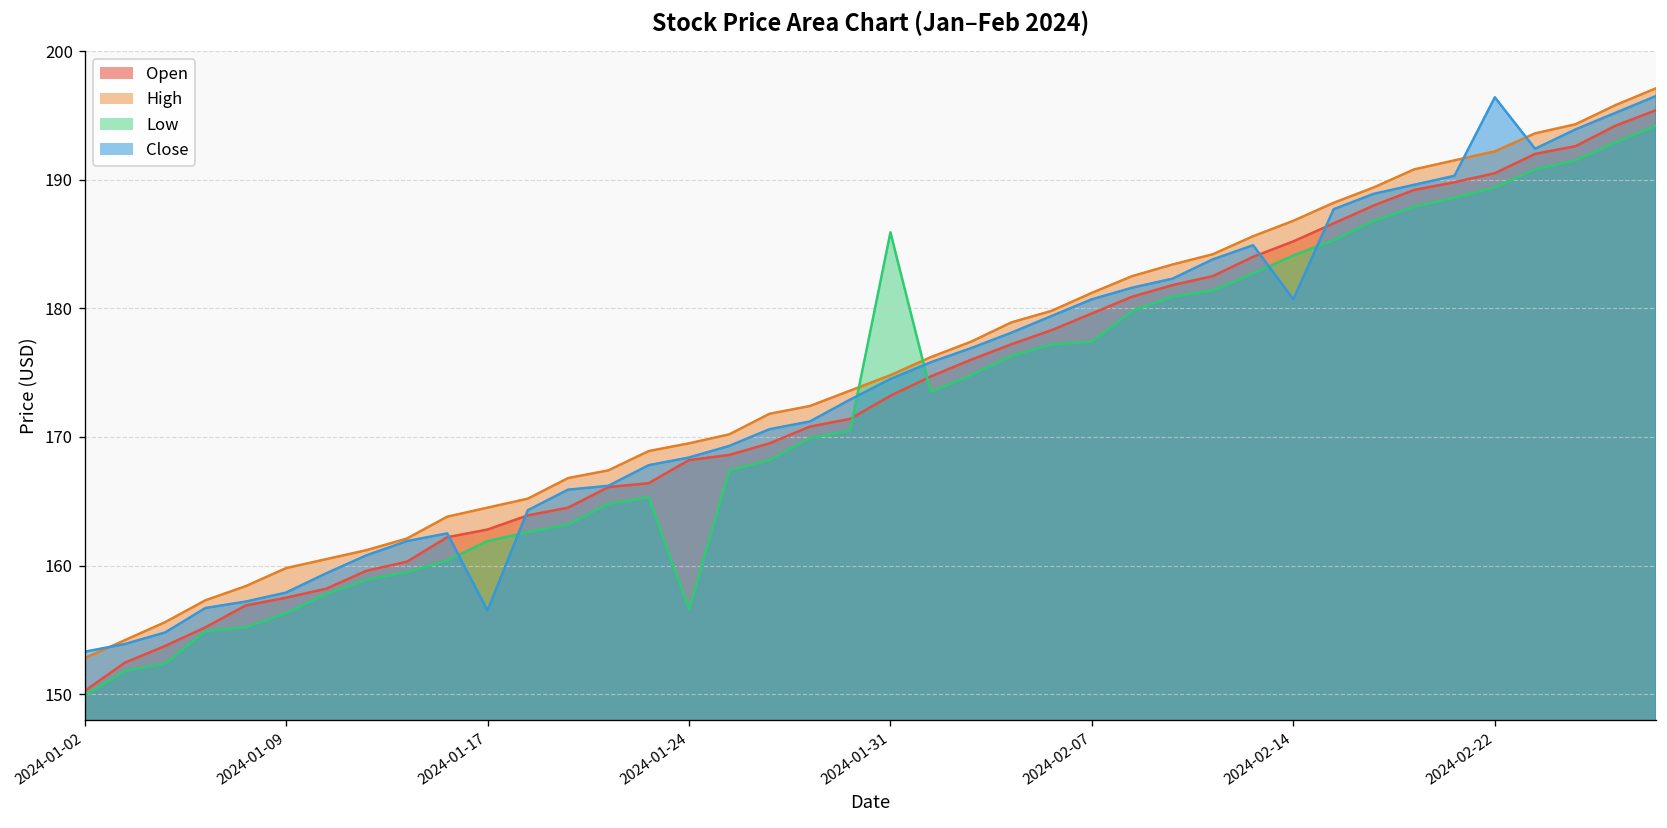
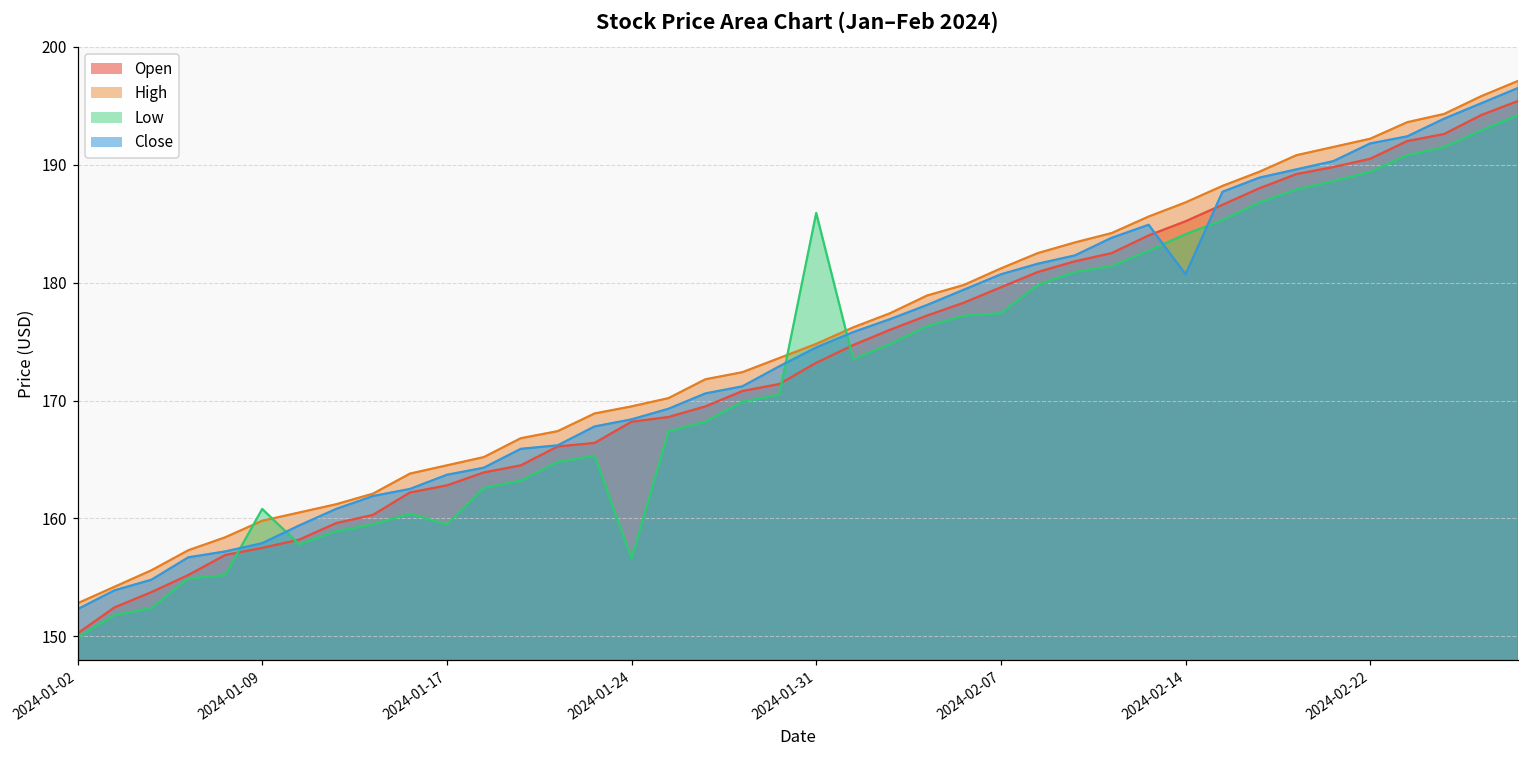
  {
    "Low": {
      "2024-01-02": 149.9,
-     "2024-01-09": 156.3,
-     "2024-01-17": 161.9,
+     "2024-01-09": 160.8,
+     "2024-01-17": 159.5,
      "2024-01-24": 156.6,
      "2024-01-31": 185.9,
      "2024-02-07": 177.4,
      "2024-02-14": 184.1,
      "2024-02-22": 189.4
    },
    "Close": {
-     "2024-01-02": 153.3,
+     "2024-01-02": 152.3,
      "2024-01-09": 157.9,
-     "2024-01-17": 156.5,
+     "2024-01-17": 163.7,
      "2024-01-31": 174.5,
      "2024-02-07": 180.7,
      "2024-02-14": 180.7,
-     "2024-02-22": 196.4
+     "2024-02-22": 191.8
    }
  }
